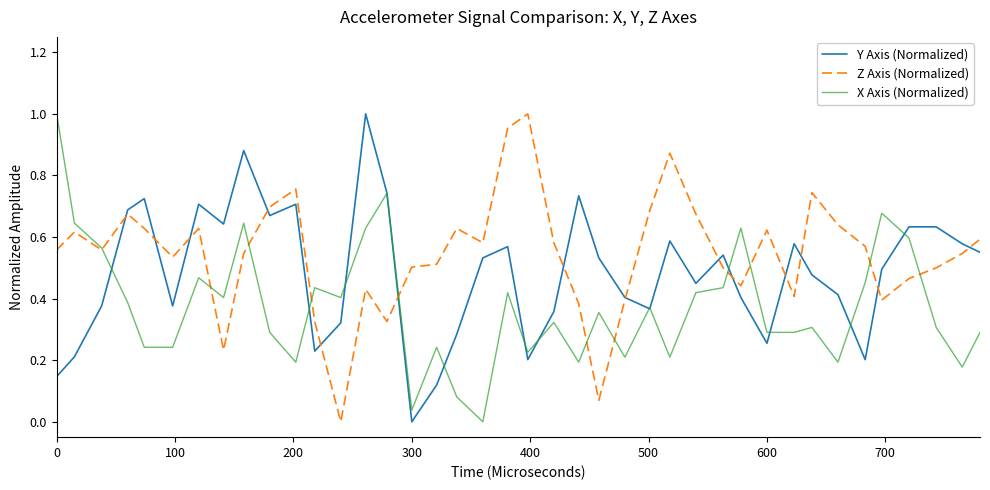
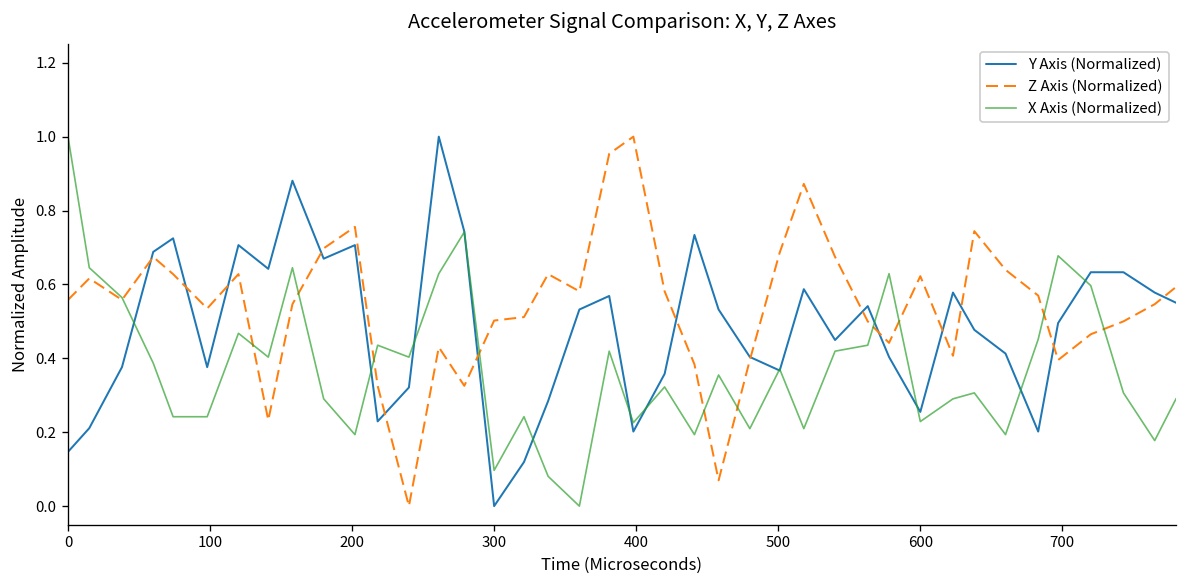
  {
    "Y Axis (Normalized)": {
      "0": 0.15,
      "300": 0.00,
      "600": 0.25
    },
    "Z Axis (Normalized)": {
      "0": 0.56,
      "300": 0.50,
      "600": 0.62
    },
    "X Axis (Normalized)": {
      "0": 1.00,
-     "300": 0.04,
-     "600": 0.29
+     "300": 0.10,
+     "600": 0.23
    }
  }
